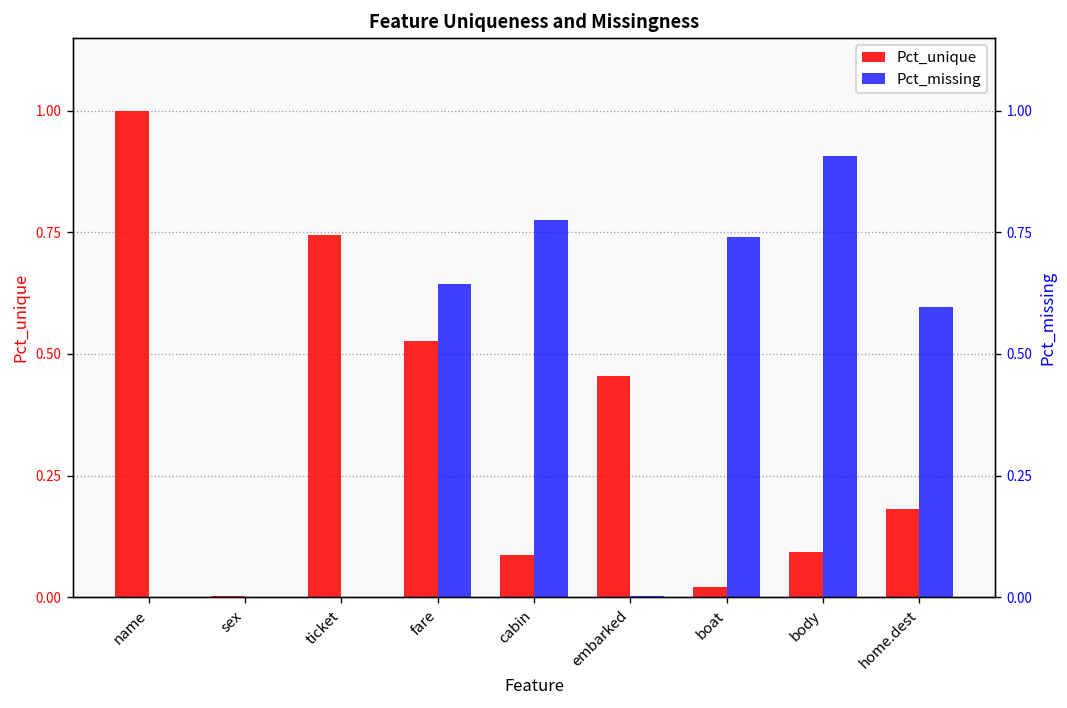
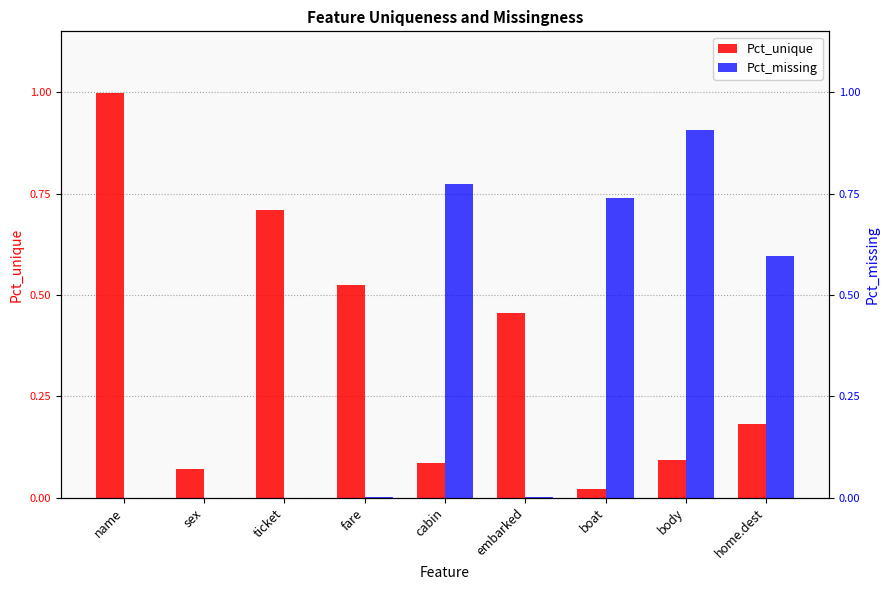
  {
    "Pct_unique": {
      "name": 1.00,
-     "sex": 0.00,
-     "ticket": 0.75,
+     "sex": 0.07,
+     "ticket": 0.71,
      "fare": 0.53,
      "cabin": 0.09,
      "embarked": 0.45,
      "boat": 0.02,
      "body": 0.09,
      "home.dest": 0.18
    },
    "Pct_missing": {
      "name": 0.00,
      "sex": 0.00,
      "ticket": 0.00,
-     "fare": 0.64,
+     "fare": 0.00,
      "cabin": 0.77,
      "boat": 0.74,
      "body": 0.91,
      "home.dest": 0.60
    }
  }
